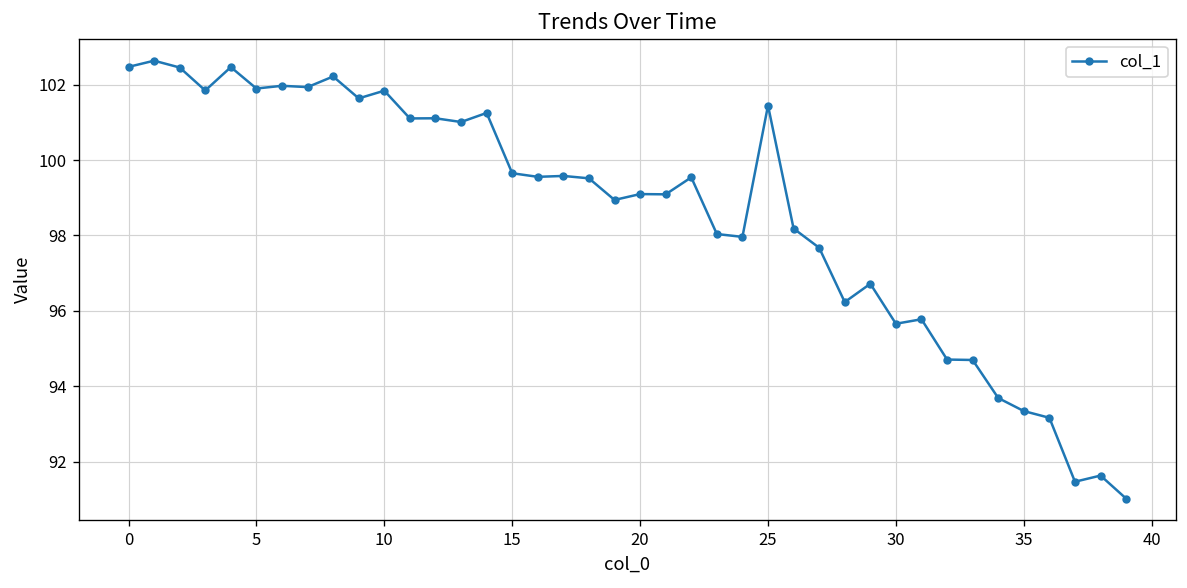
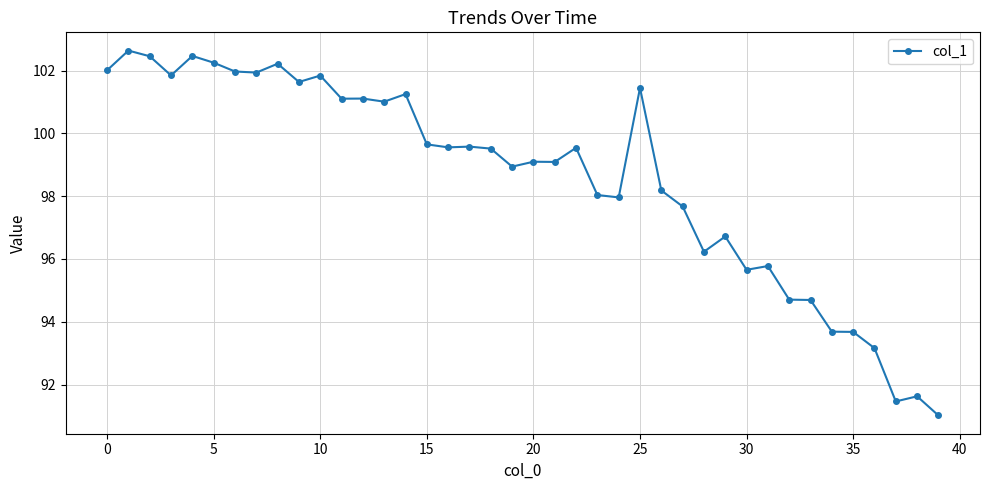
  {
-   "0": 102.5,
-   "5": 101.9,
+   "0": 102.0,
+   "5": 102.2,
    "10": 101.8,
    "15": 99.6,
    "20": 99.1,
    "25": 101.4,
    "30": 95.7,
-   "35": 93.3
+   "35": 93.7
  }
